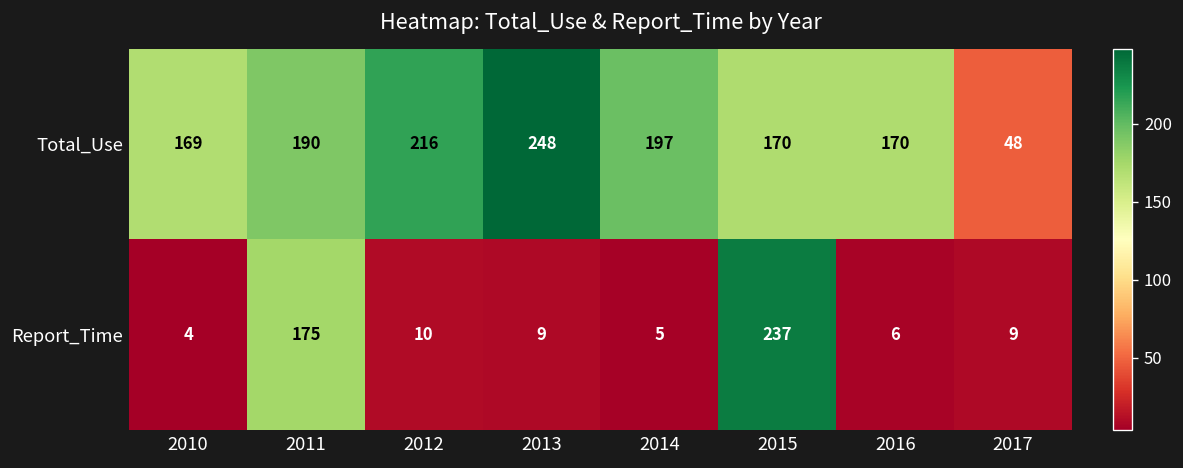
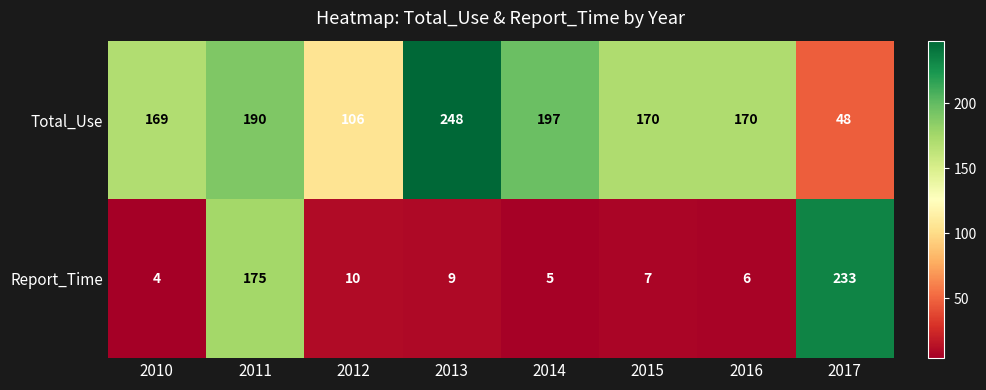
  {
    "Total_Use": {
      "2010": 169,
      "2011": 190,
-     "2012": 216,
+     "2012": 106,
      "2013": 248,
      "2014": 197,
      "2015": 170,
      "2016": 170,
      "2017": 48
    },
    "Report_Time": {
      "2010": 4,
      "2011": 175,
      "2012": 10,
      "2013": 9,
      "2014": 5,
-     "2015": 237,
+     "2015": 7,
      "2016": 6,
-     "2017": 9
+     "2017": 233
    }
  }
